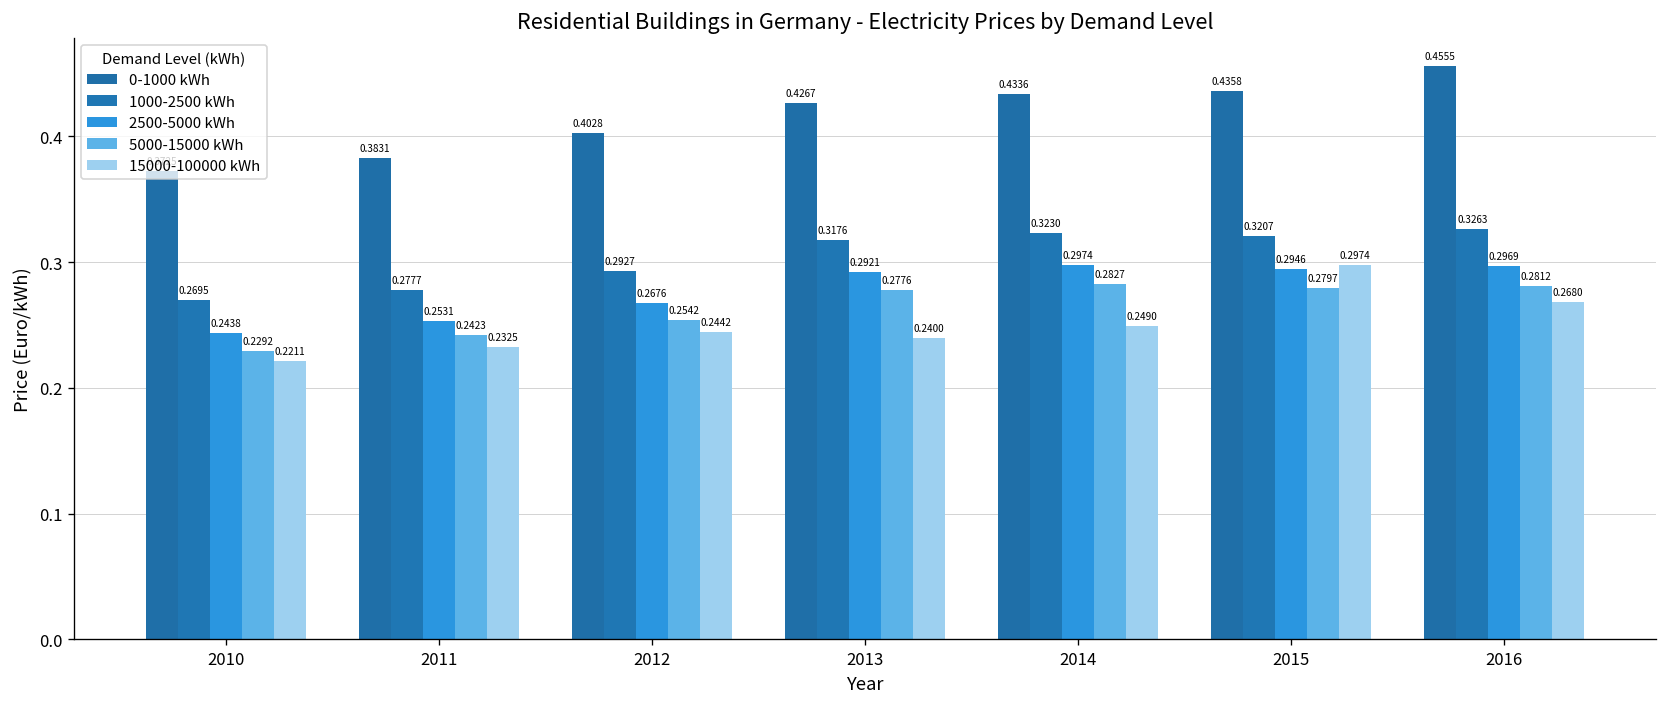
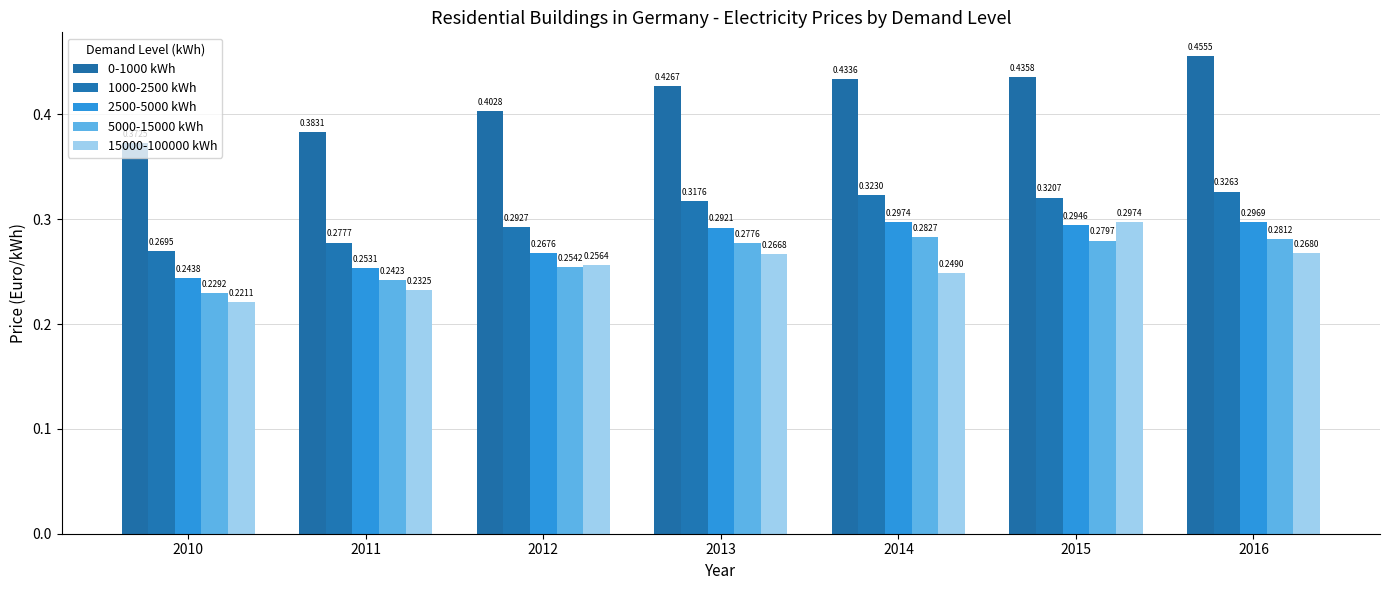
  {
    "15000-100000 kWh": {
      "2010": 0.2211,
      "2011": 0.2325,
-     "2012": 0.2442,
-     "2013": 0.2400,
+     "2012": 0.2564,
+     "2013": 0.2668,
      "2014": 0.2490,
      "2015": 0.2974,
      "2016": 0.2680
    }
  }
